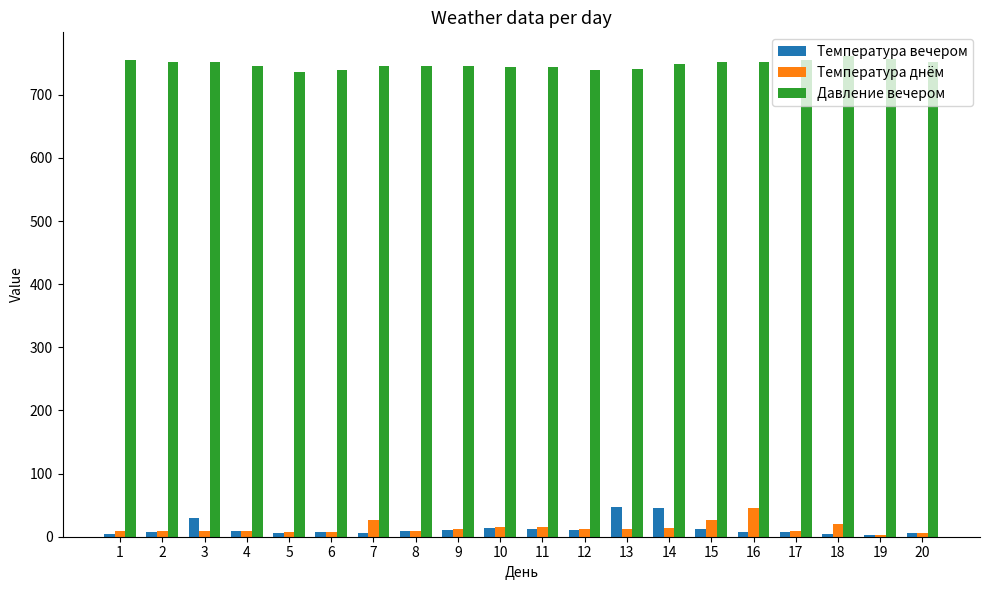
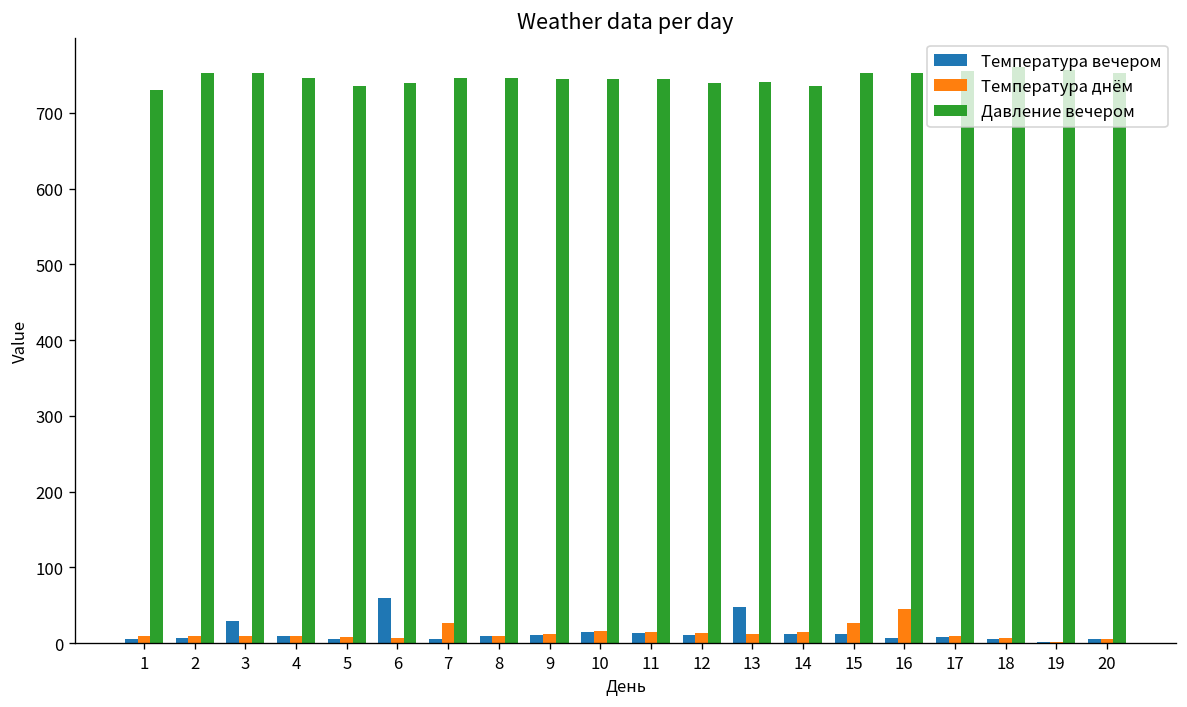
  {
    "Температура вечером": {
      "1": 10,
      "2": 10,
      "3": 30,
      "4": 10,
      "5": 10,
-     "6": 10,
+     "6": 60,
      "7": 10,
      "8": 10,
      "9": 10,
      "10": 10,
      "11": 10,
      "12": 10,
      "13": 50,
-     "14": 50,
+     "14": 10,
      "15": 10,
      "16": 10,
      "17": 10,
      "18": 10,
      "20": 10
    },
    "Температура днём": {
      "1": 10,
      "2": 10,
      "3": 10,
      "4": 10,
      "5": 10,
      "6": 10,
      "7": 30,
      "8": 10,
      "9": 10,
      "10": 20,
      "11": 20,
      "12": 10,
      "13": 10,
      "14": 10,
      "15": 30,
      "16": 50,
      "17": 10,
-     "18": 20,
+     "18": 10,
      "20": 10
    },
    "Давление вечером": {
-     "1": 760,
+     "1": 730,
      "2": 750,
      "3": 750,
      "4": 750,
      "5": 740,
      "6": 740,
      "7": 750,
      "8": 750,
      "9": 750,
      "10": 740,
      "11": 740,
      "12": 740,
      "13": 740,
-     "14": 750,
+     "14": 740,
      "15": 750,
      "16": 750
    }
  }
